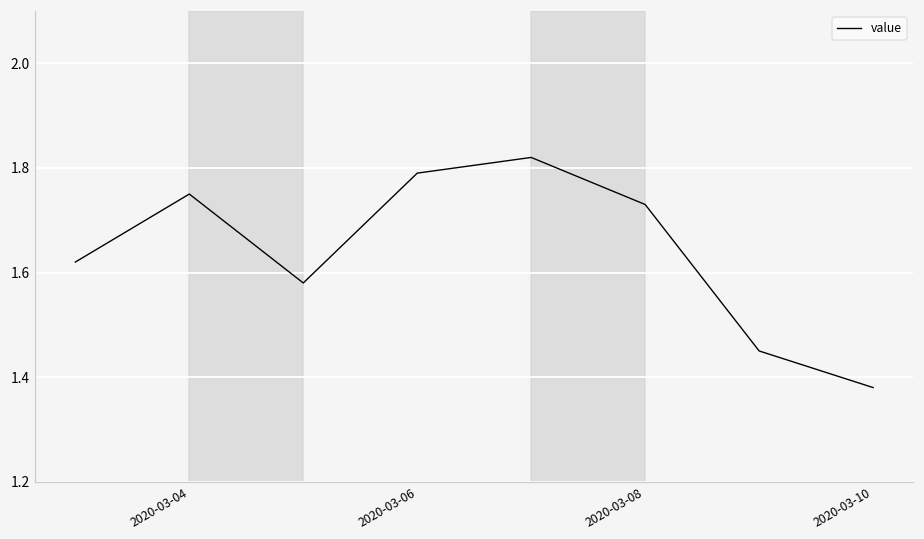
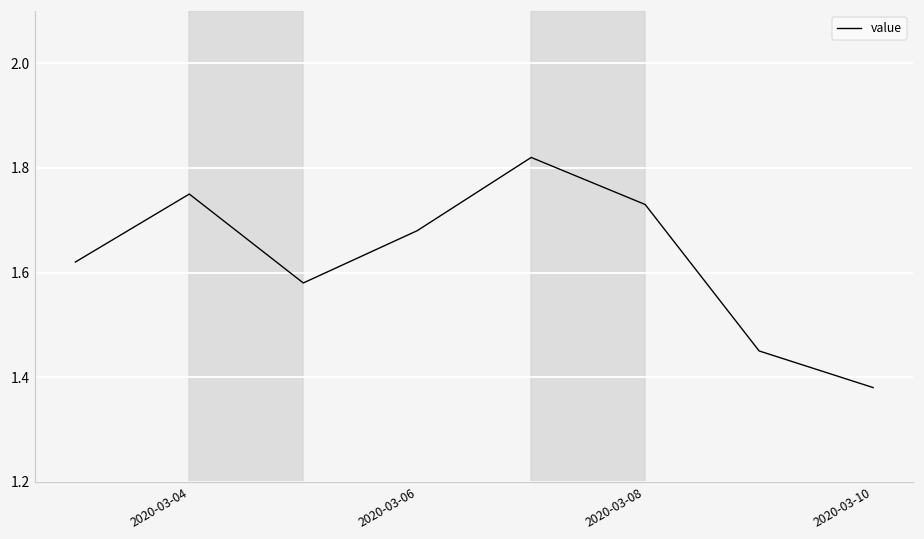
  {
    "2020-03-04": 1.75,
-   "2020-03-06": 1.79,
+   "2020-03-06": 1.68,
    "2020-03-08": 1.73,
    "2020-03-10": 1.38
  }
